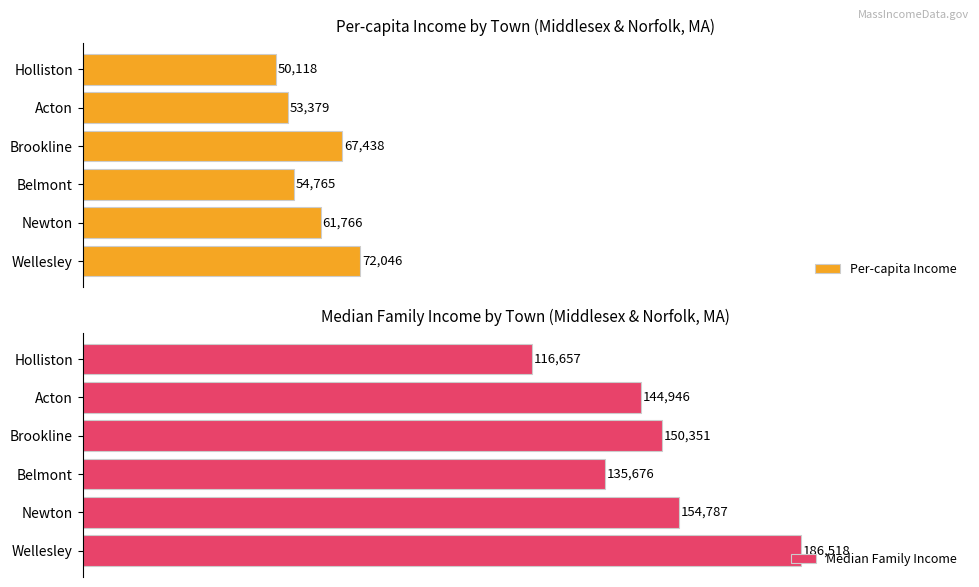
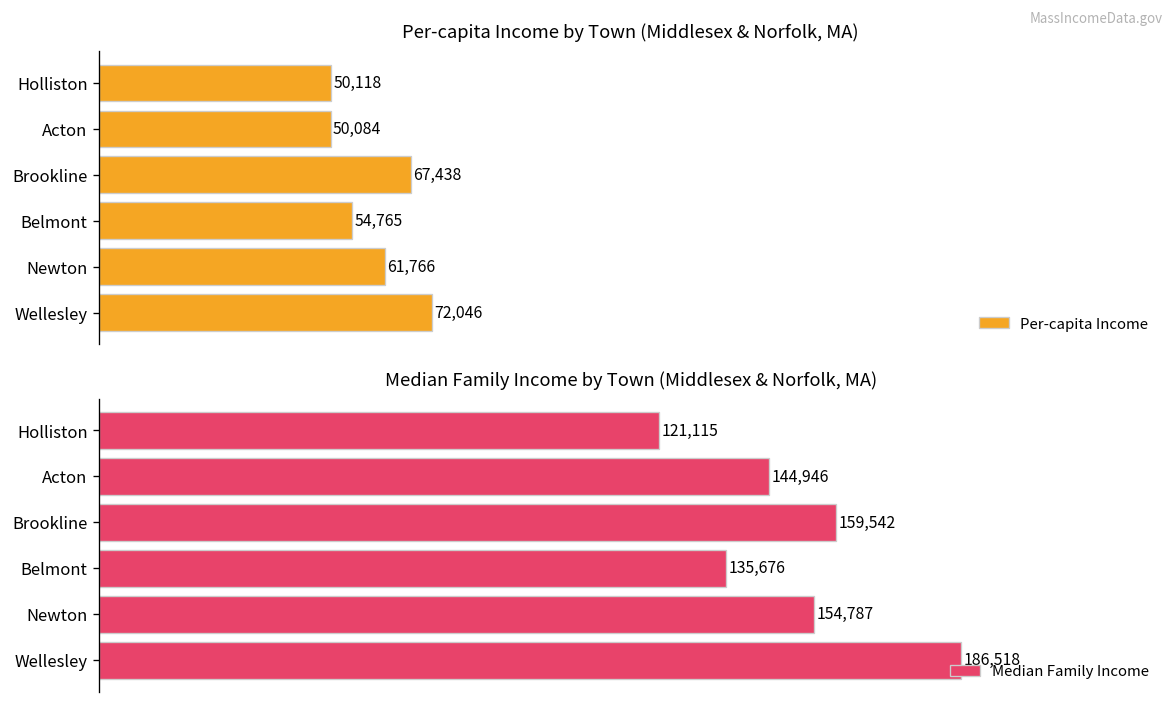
  {
    "Per-capita Income by Town (Middlesex & Norfolk, MA)": {
      "Holliston": "50,118",
-     "Acton": "53,379",
+     "Acton": "50,084",
      "Brookline": "67,438",
      "Belmont": "54,765",
      "Newton": "61,766",
      "Wellesley": "72,046"
    },
    "Median Family Income by Town (Middlesex & Norfolk, MA)": {
-     "Holliston": "116,657",
+     "Holliston": "121,115",
      "Acton": "144,946",
-     "Brookline": "150,351",
+     "Brookline": "159,542",
      "Belmont": "135,676",
      "Newton": "154,787",
      "Wellesley": "186,518"
    }
  }
